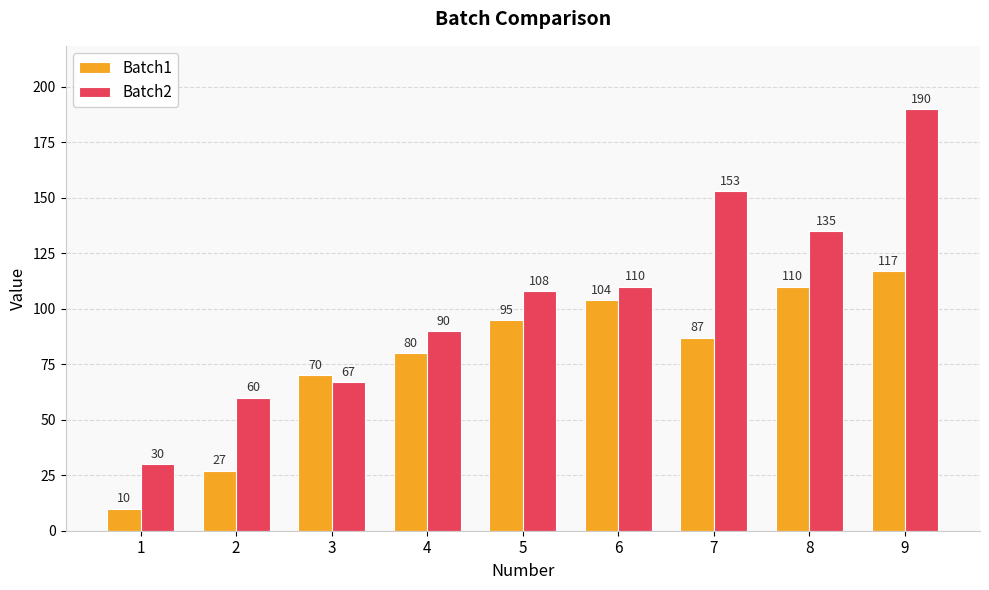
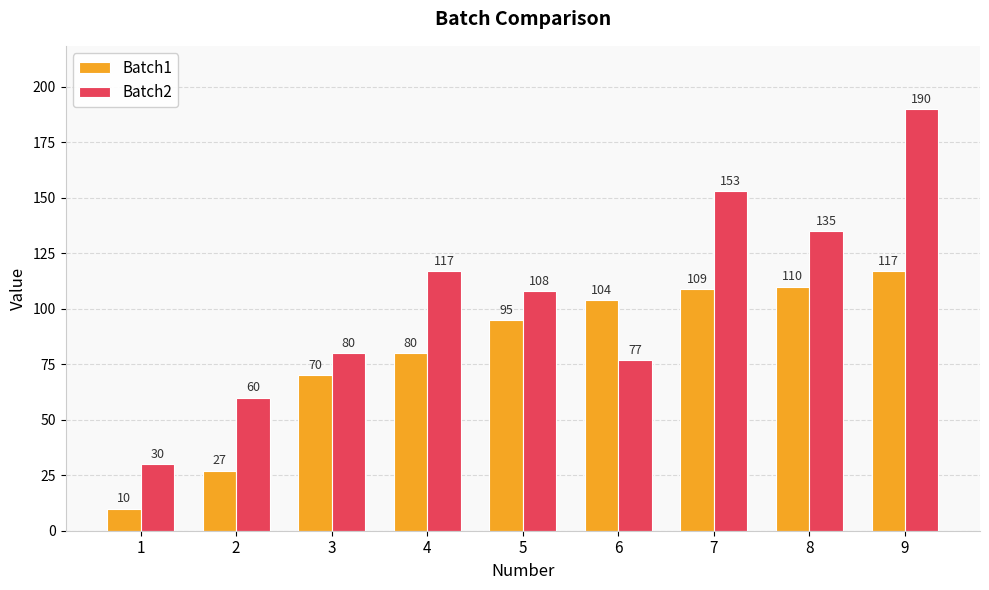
  {
    "Batch1": {
      "1": 10,
      "2": 27,
      "3": 70,
      "4": 80,
      "5": 95,
      "6": 104,
-     "7": 87,
+     "7": 109,
      "8": 110,
      "9": 117
    },
    "Batch2": {
      "1": 30,
      "2": 60,
-     "3": 67,
-     "4": 90,
+     "3": 80,
+     "4": 117,
      "5": 108,
-     "6": 110,
+     "6": 77,
      "7": 153,
      "8": 135,
      "9": 190
    }
  }
